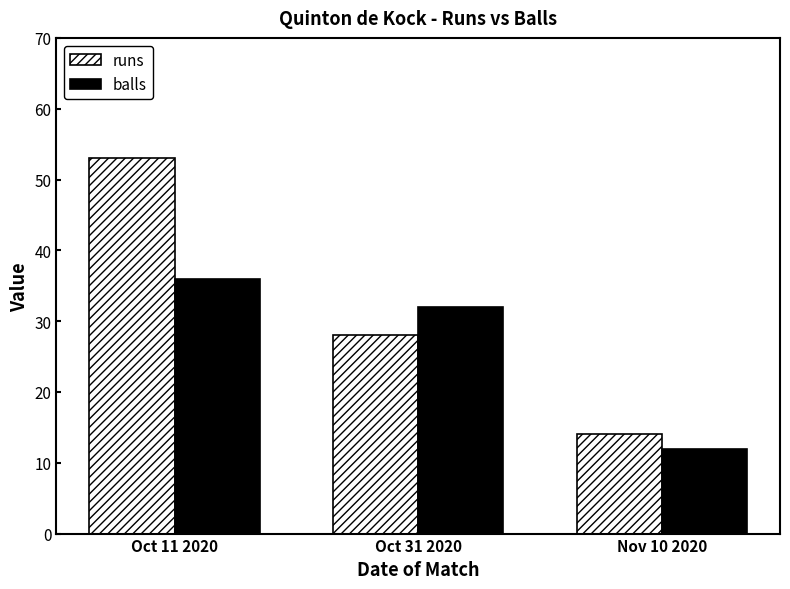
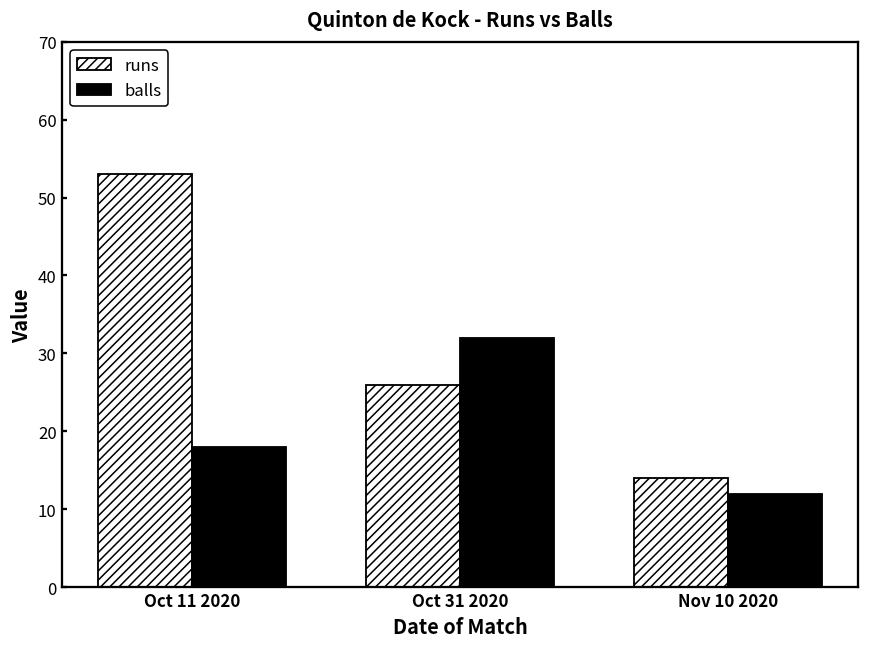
  {
    "runs": {
      "Oct 11 2020": 53,
-     "Oct 31 2020": 28,
+     "Oct 31 2020": 26,
      "Nov 10 2020": 14
    },
    "balls": {
-     "Oct 11 2020": 36,
+     "Oct 11 2020": 18,
      "Oct 31 2020": 32,
      "Nov 10 2020": 12
    }
  }
